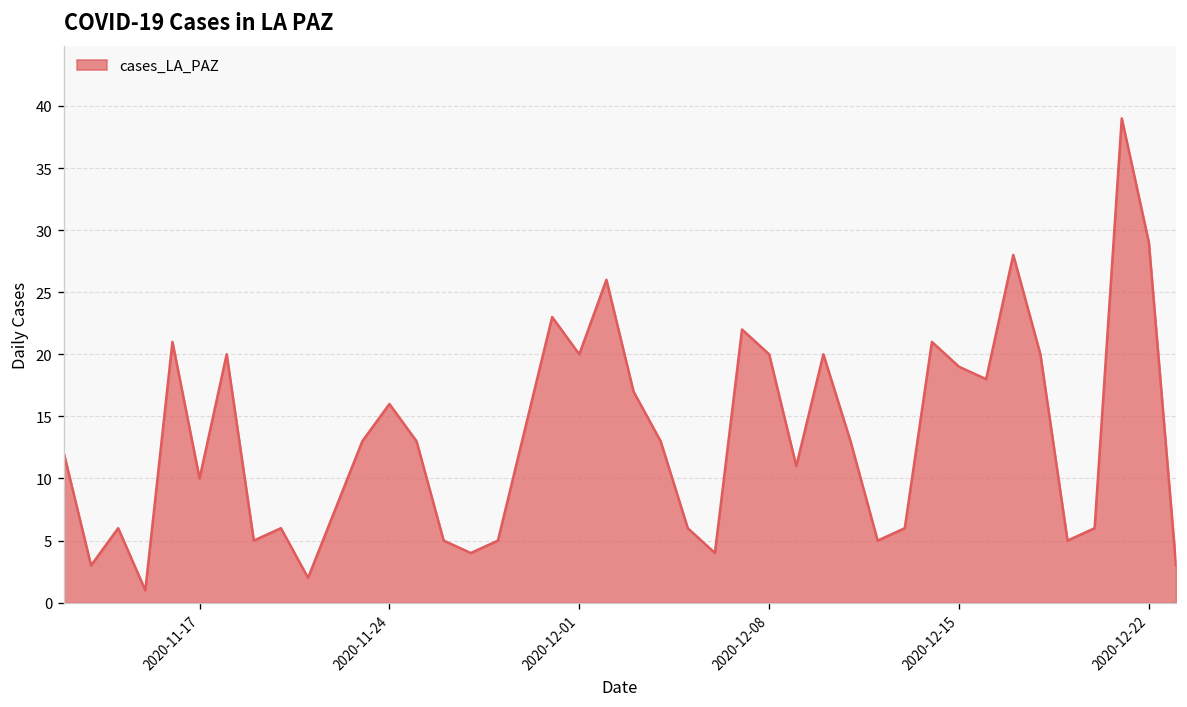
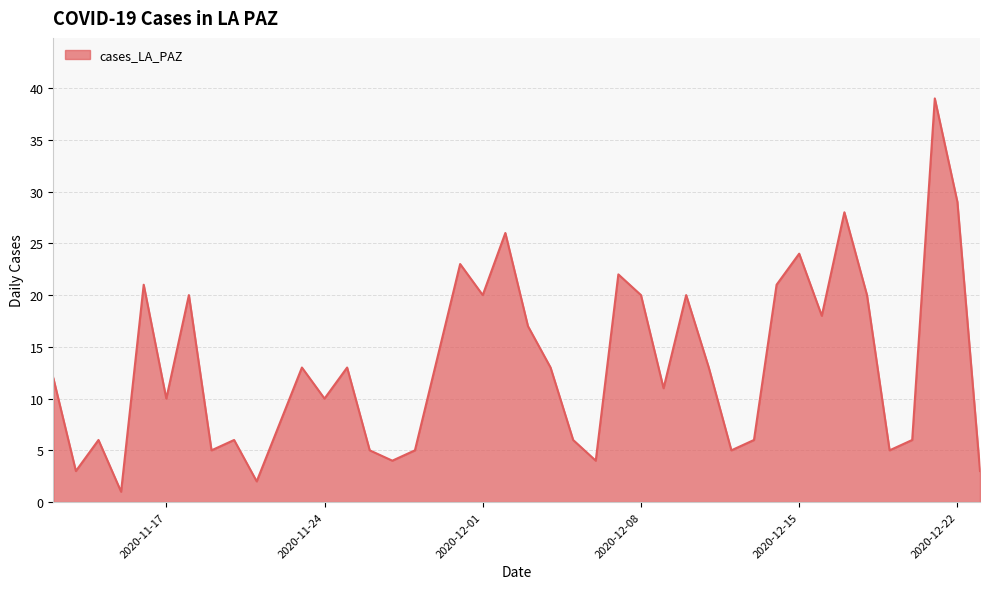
  {
    "2020-11-17": 10,
-   "2020-11-24": 16,
+   "2020-11-24": 10,
    "2020-12-01": 20,
    "2020-12-08": 20,
-   "2020-12-15": 19,
+   "2020-12-15": 24,
    "2020-12-22": 29
  }
